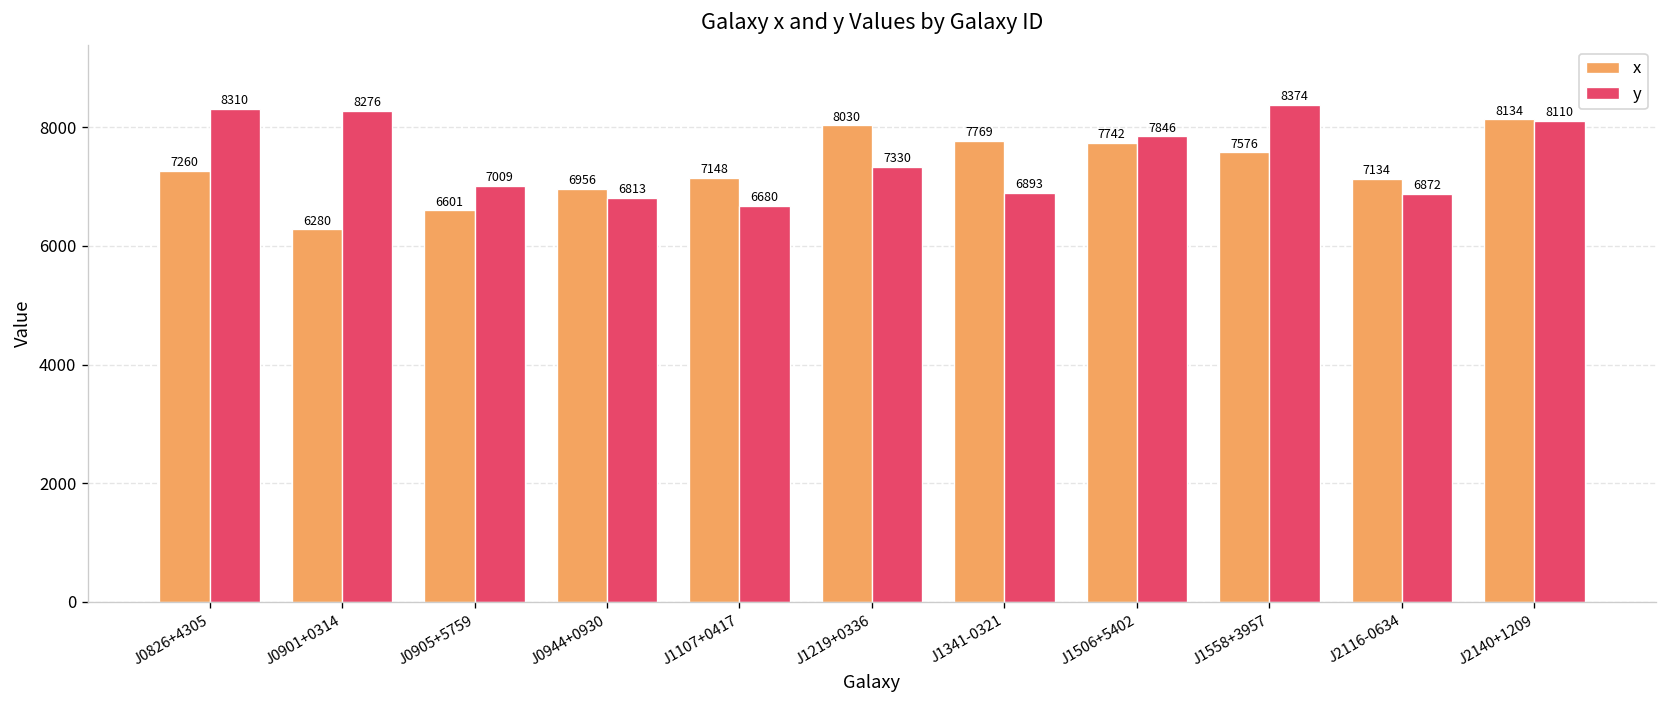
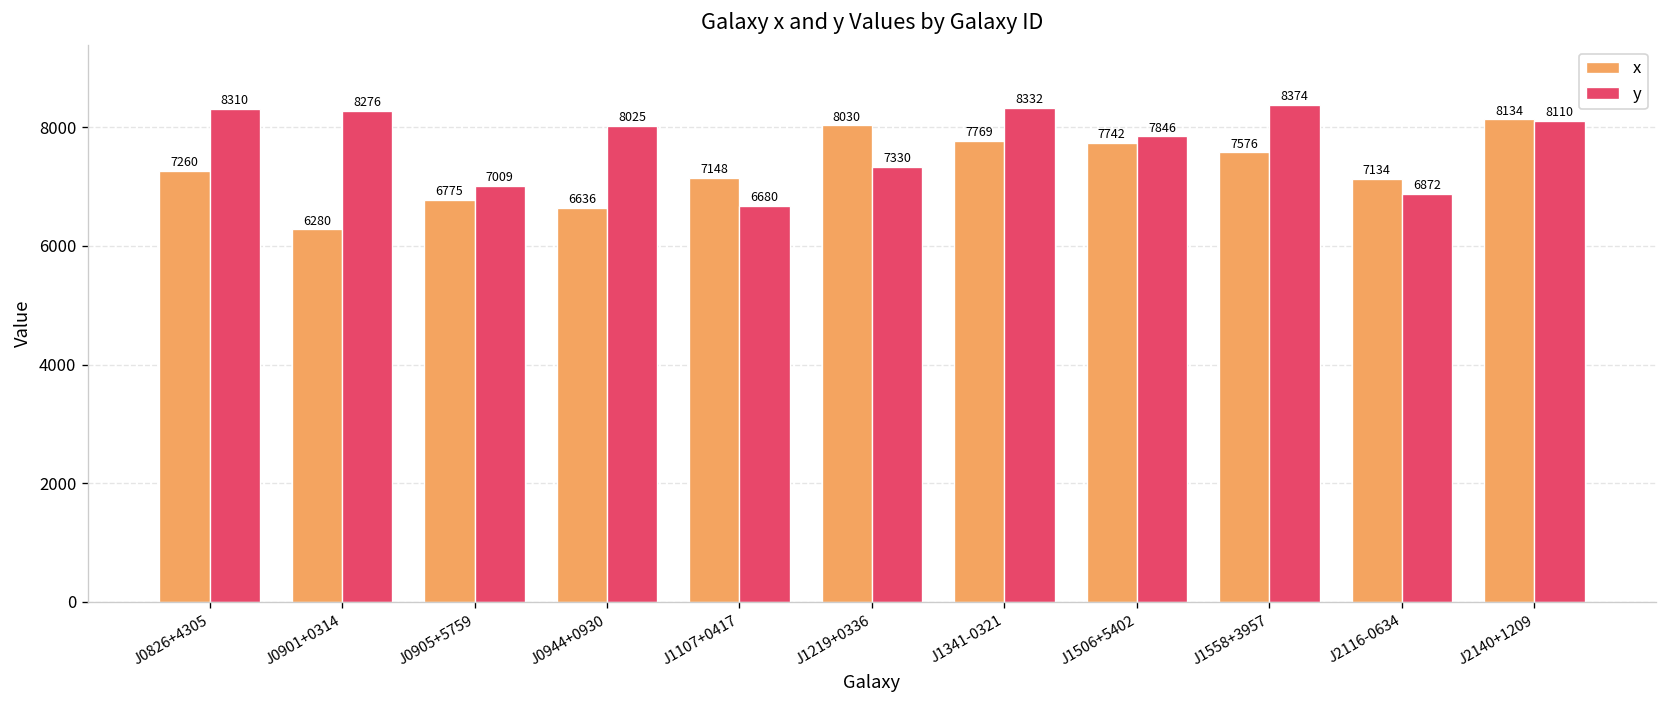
  {
    "x": {
      "J0826+4305": 7260,
      "J0901+0314": 6280,
-     "J0905+5759": 6601,
-     "J0944+0930": 6956,
+     "J0905+5759": 6775,
+     "J0944+0930": 6636,
      "J1107+0417": 7148,
      "J1219+0336": 8030,
      "J1341-0321": 7769,
      "J1506+5402": 7742,
      "J1558+3957": 7576,
      "J2116-0634": 7134,
      "J2140+1209": 8134
    },
    "y": {
      "J0826+4305": 8310,
      "J0901+0314": 8276,
      "J0905+5759": 7009,
-     "J0944+0930": 6813,
+     "J0944+0930": 8025,
      "J1107+0417": 6680,
      "J1219+0336": 7330,
-     "J1341-0321": 6893,
+     "J1341-0321": 8332,
      "J1506+5402": 7846,
      "J1558+3957": 8374,
      "J2116-0634": 6872,
      "J2140+1209": 8110
    }
  }
